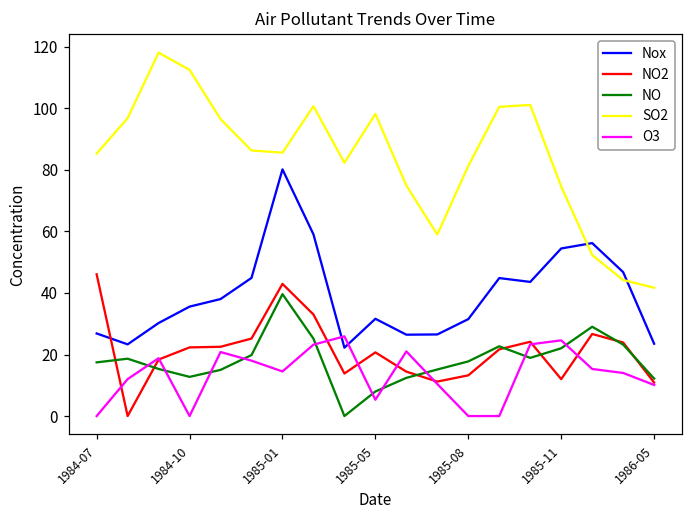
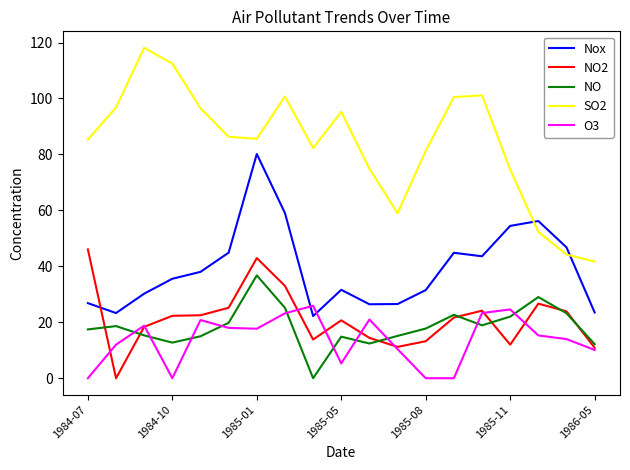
  {
    "Nox": {
      "1984-07": 27,
      "1984-10": 36,
      "1985-01": 80,
      "1985-05": 32,
      "1985-08": 32,
      "1985-11": 54,
      "1986-05": 24
    },
    "NO2": {
      "1984-07": 46,
      "1984-10": 22,
      "1985-01": 43,
      "1985-05": 21,
      "1985-08": 13,
      "1985-11": 12
    },
    "NO": {
      "1984-07": 17,
      "1984-10": 13,
-     "1985-01": 40,
-     "1985-05": 8,
+     "1985-01": 37,
+     "1985-05": 15,
      "1985-08": 18,
      "1985-11": 22,
      "1986-05": 12
    },
    "SO2": {
      "1984-07": 85,
      "1984-10": 113,
      "1985-01": 86,
-     "1985-05": 98,
+     "1985-05": 95,
      "1985-08": 81,
      "1985-11": 75,
      "1986-05": 42
    },
    "O3": {
      "1984-07": 0,
      "1984-10": 0,
-     "1985-01": 15,
+     "1985-01": 18,
      "1985-05": 5,
      "1985-08": 0,
      "1985-11": 25
    }
  }
